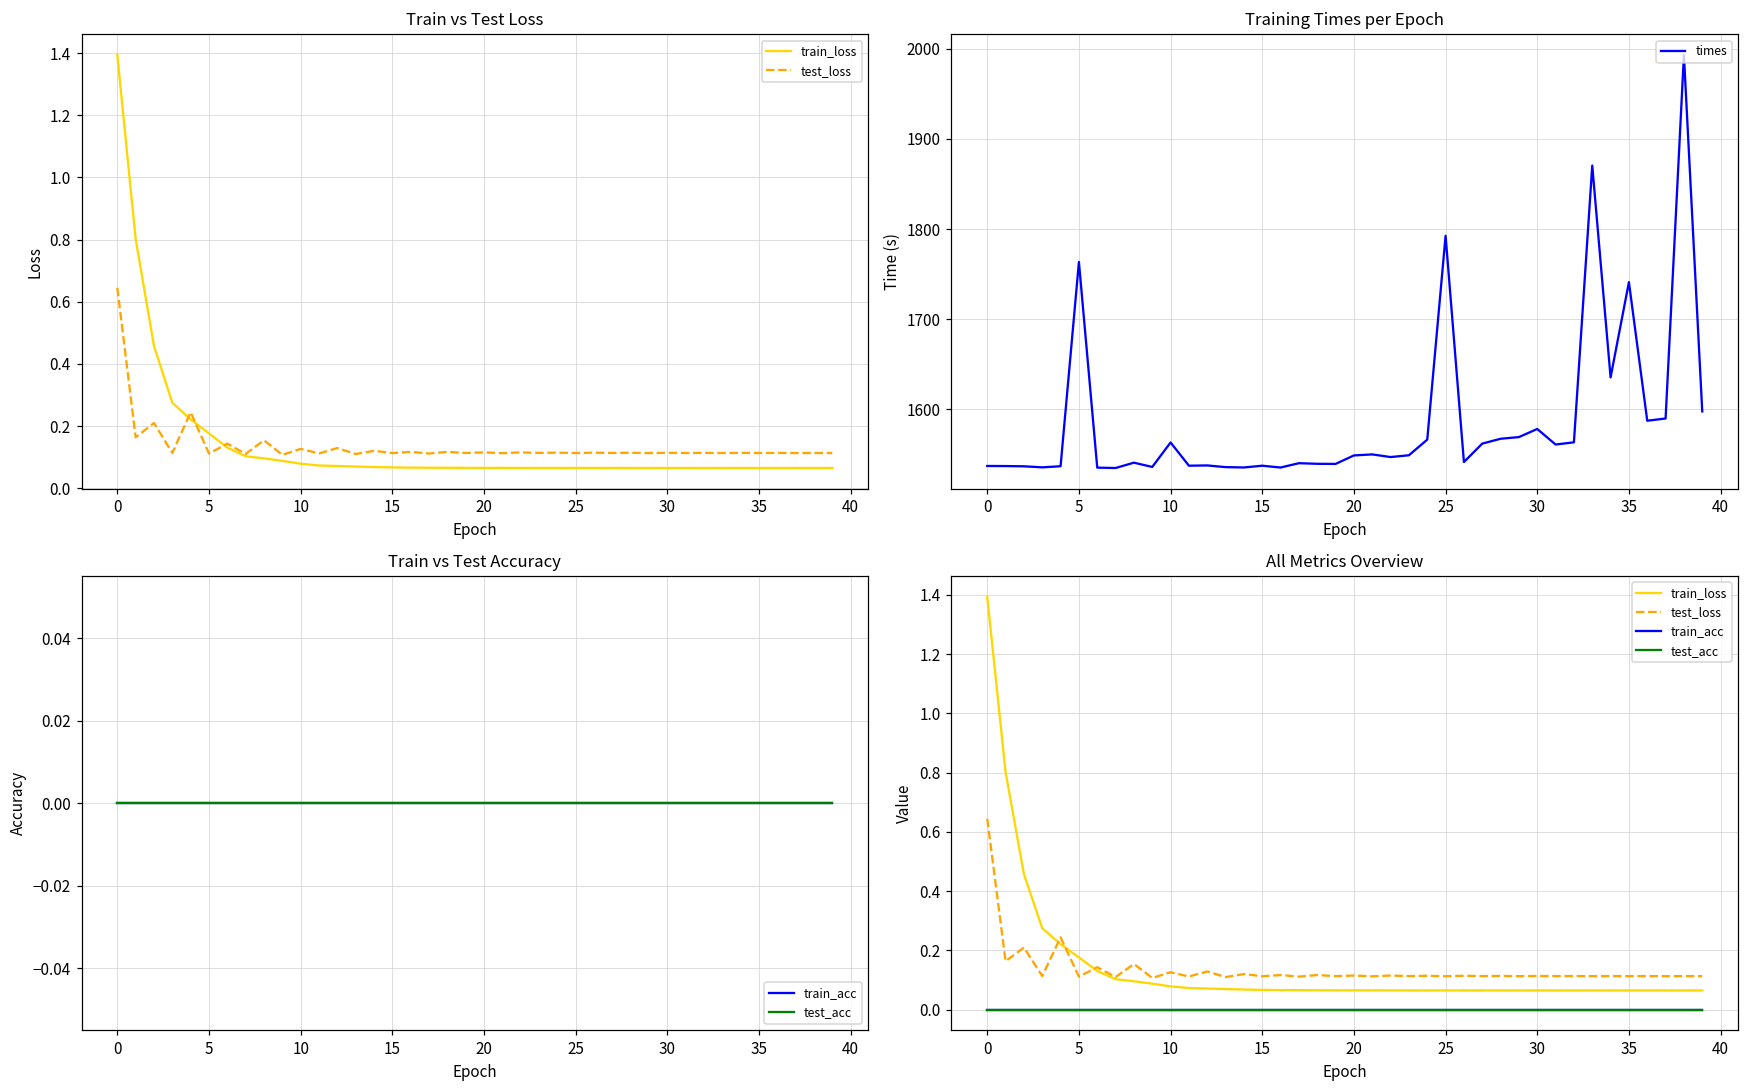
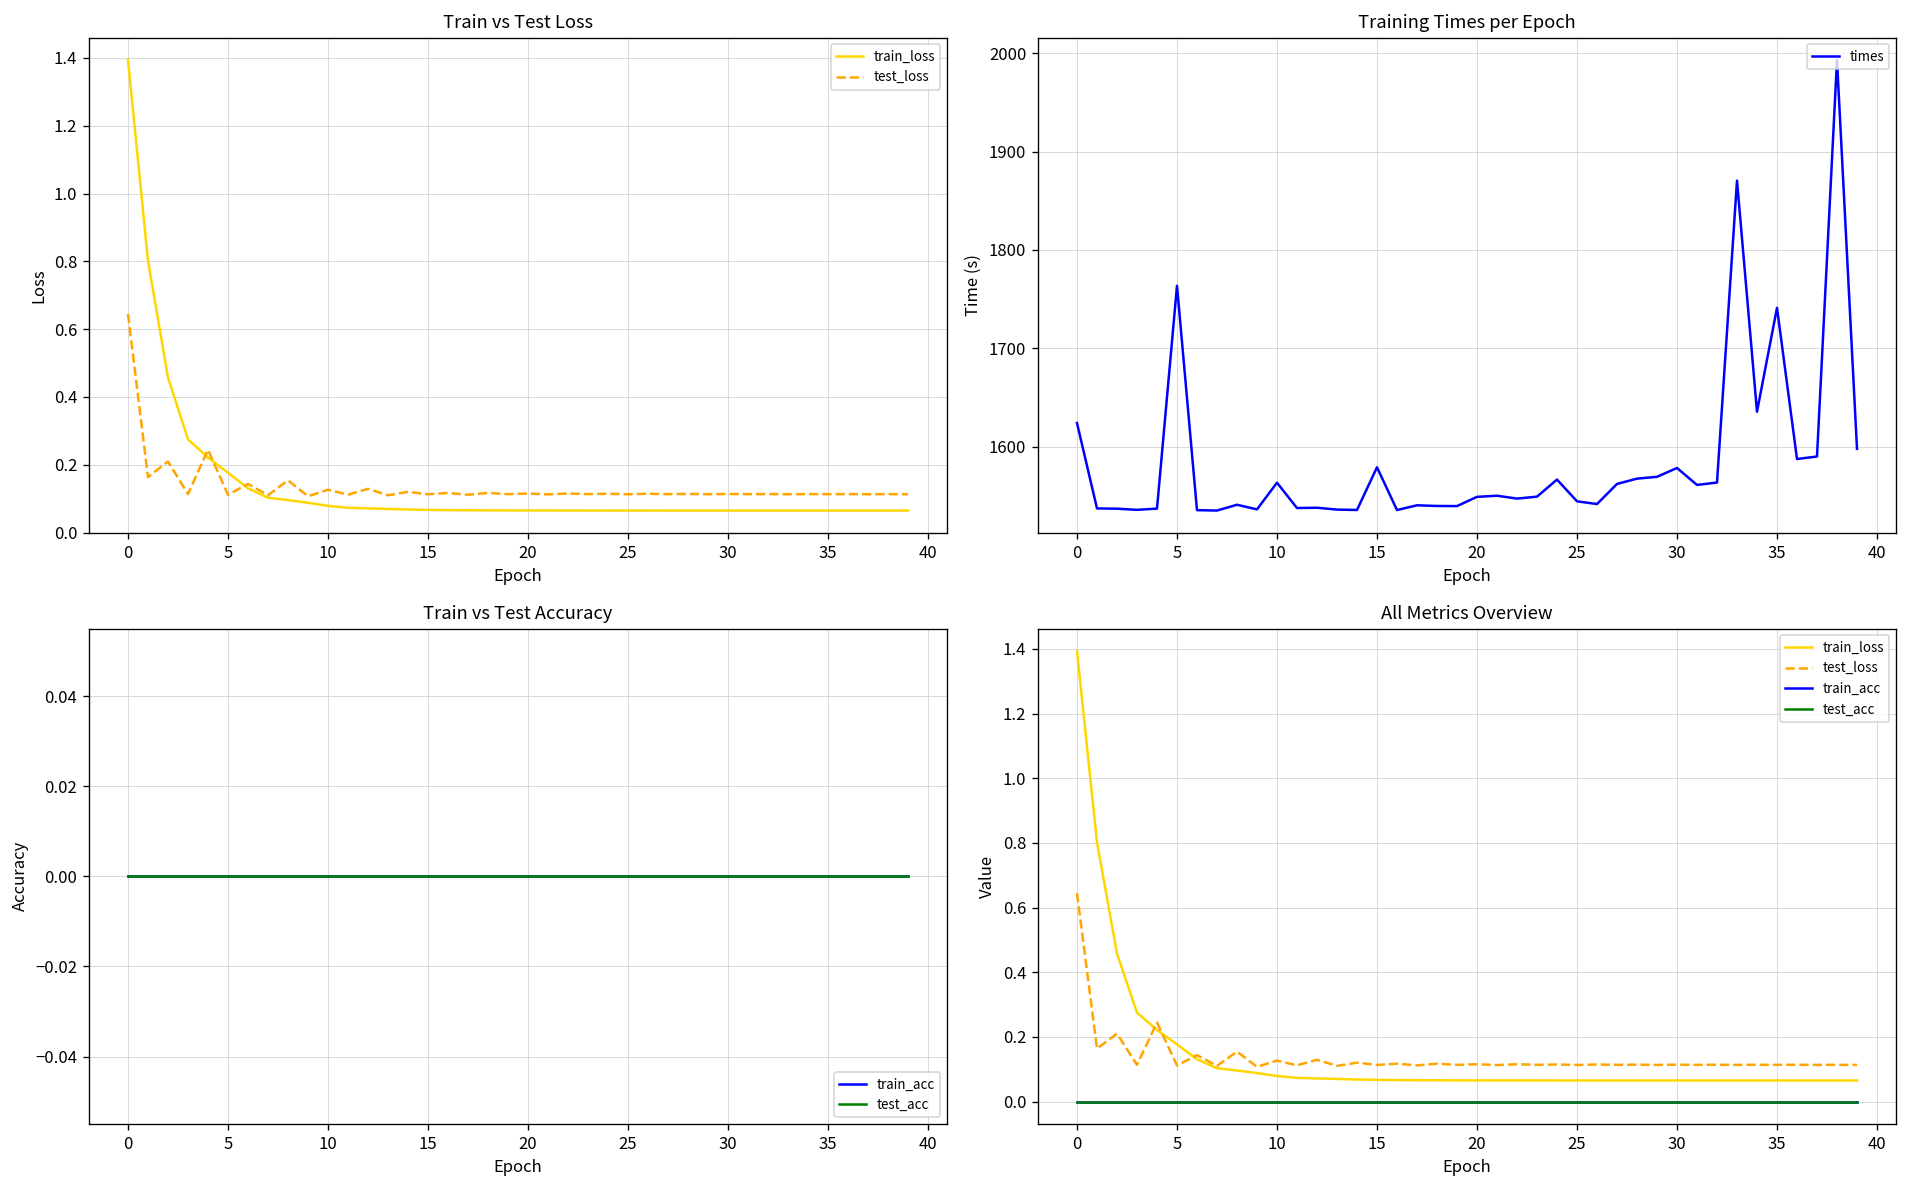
  {
    "Training Times per Epoch": {
-     "0": 1540,
+     "0": 1620,
      "5": 1760,
      "10": 1560,
-     "15": 1540,
+     "15": 1580,
      "20": 1550,
-     "25": 1790,
+     "25": 1540,
      "30": 1580,
      "35": 1740
    },
    "Train vs Test Accuracy": {
      "0": 0.000,
      "5": 0.000,
      "10": 0.000,
      "15": 0.000,
      "20": 0.000,
      "25": 0.000,
      "30": 0.000,
      "35": 0.000
    },
    "All Metrics Overview": {
      "test_acc": {
        "0": 0.00,
        "5": 0.00,
        "10": 0.00,
        "15": 0.00,
        "20": 0.00,
        "25": 0.00,
        "30": 0.00,
        "35": 0.00
      }
    }
  }
